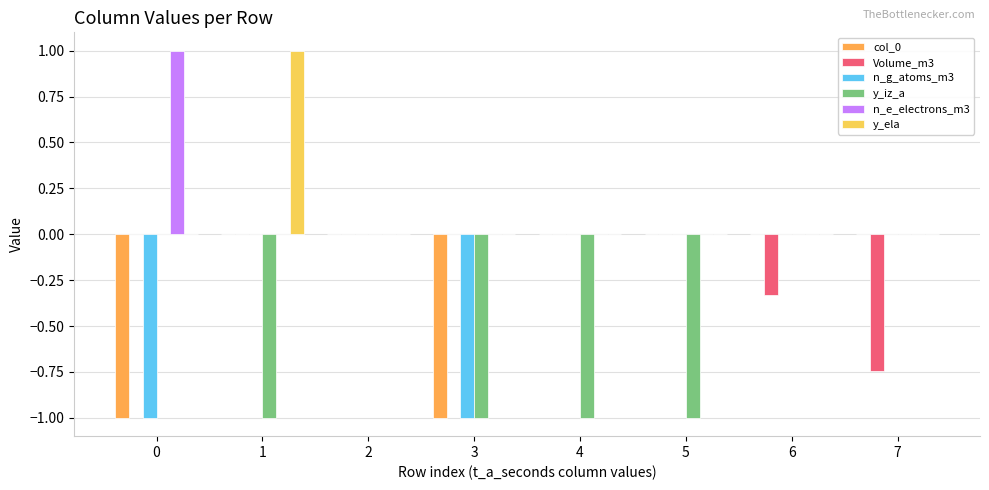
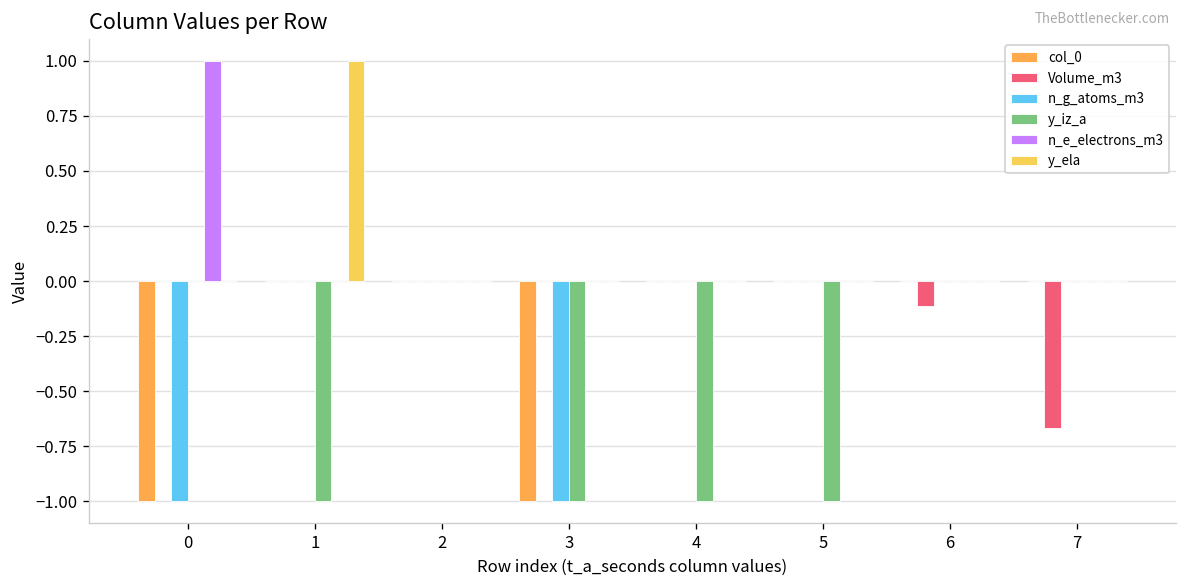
  {
    "Volume_m3": {
      "0": 0.00,
      "1": 0.00,
      "2": 0.00,
      "3": 0.00,
      "4": 0.00,
      "5": 0.00,
-     "6": -0.33,
-     "7": -0.75
+     "6": -0.11,
+     "7": -0.67
    },
    "n_g_atoms_m3": {
      "0": -1.00,
      "1": 0.00,
      "2": 0.00,
      "3": -1.00,
      "4": 0.00,
      "5": 0.00,
      "6": 0.00,
      "7": 0.00
    },
    "y_iz_a": {
      "0": 0.00,
      "1": -1.00,
      "2": 0.00,
      "3": -1.00,
      "4": -1.00,
      "5": -1.00,
      "6": 0.00,
      "7": 0.00
    },
    "n_e_electrons_m3": {
      "0": 1.00,
      "1": 0.00,
      "2": 0.00,
      "3": 0.00,
      "4": 0.00,
      "5": 0.00,
      "6": 0.00,
      "7": 0.00
    }
  }
